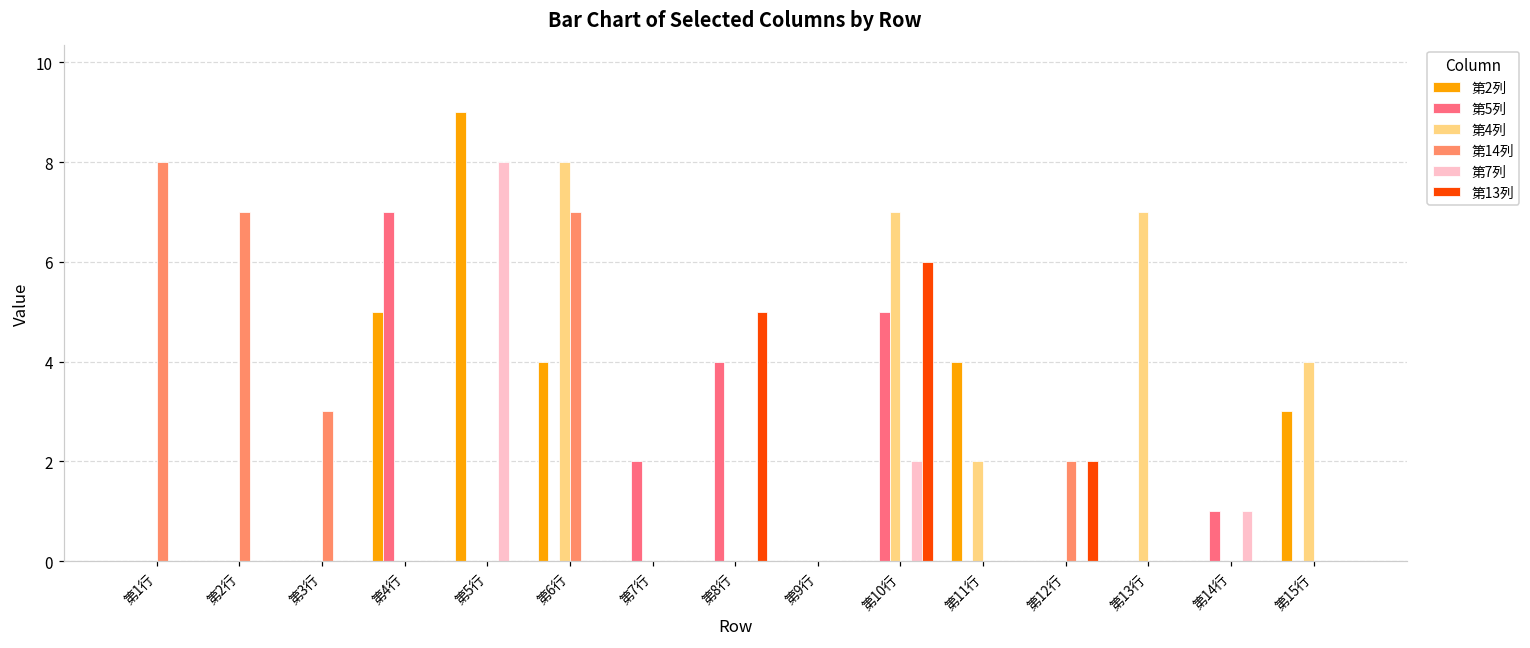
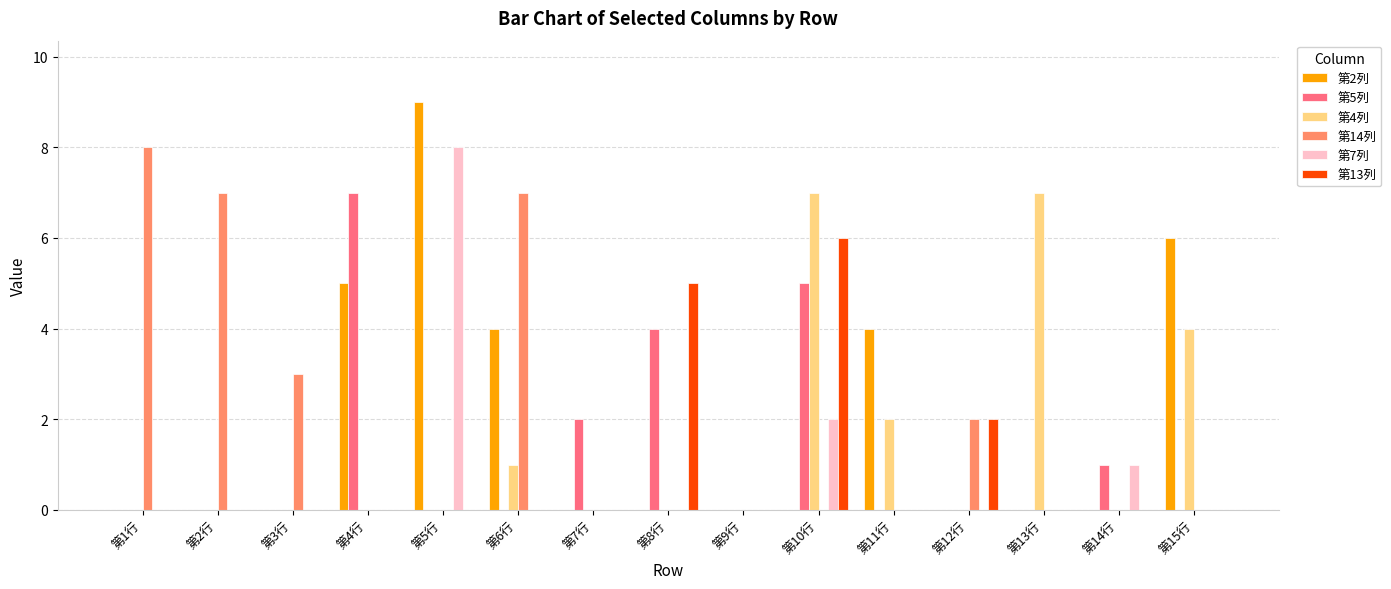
  {
    "第2列": {
      "第1行": 0,
      "第2行": 0,
      "第3行": 0,
      "第4行": 5,
      "第5行": 9,
      "第6行": 4,
      "第7行": 0,
      "第8行": 0,
      "第9行": 0,
      "第10行": 0,
      "第11行": 4,
      "第12行": 0,
      "第13行": 0,
      "第14行": 0,
-     "第15行": 3
+     "第15行": 6
    },
    "第4列": {
      "第1行": 0,
      "第2行": 0,
      "第3行": 0,
      "第4行": 0,
      "第5行": 0,
-     "第6行": 8,
+     "第6行": 1,
      "第7行": 0,
      "第8行": 0,
      "第9行": 0,
      "第10行": 7,
      "第11行": 2,
      "第12行": 0,
      "第13行": 7,
      "第14行": 0,
      "第15行": 4
    },
    "第7列": {
      "第1行": 0,
      "第2行": 0,
      "第3行": 0,
      "第4行": 0,
      "第5行": 8,
      "第6行": 0,
      "第7行": 0,
      "第8行": 0,
      "第9行": 0,
      "第10行": 2,
      "第11行": 0,
      "第12行": 0,
      "第13行": 0,
      "第14行": 1,
      "第15行": 0
    },
    "第13列": {
      "第1行": 0,
      "第2行": 0,
      "第3行": 0,
      "第4行": 0,
      "第5行": 0,
      "第6行": 0,
      "第7行": 0,
      "第8行": 5,
      "第9行": 0,
      "第10行": 6,
      "第11行": 0,
      "第12行": 2,
      "第13行": 0,
      "第14行": 0,
      "第15行": 0
    }
  }
